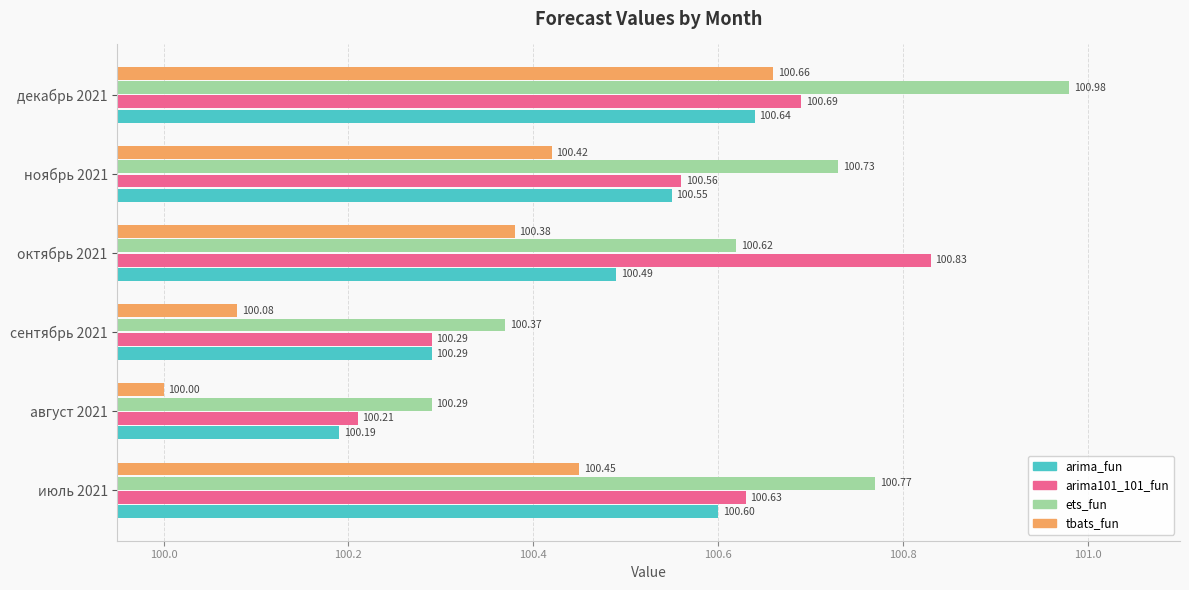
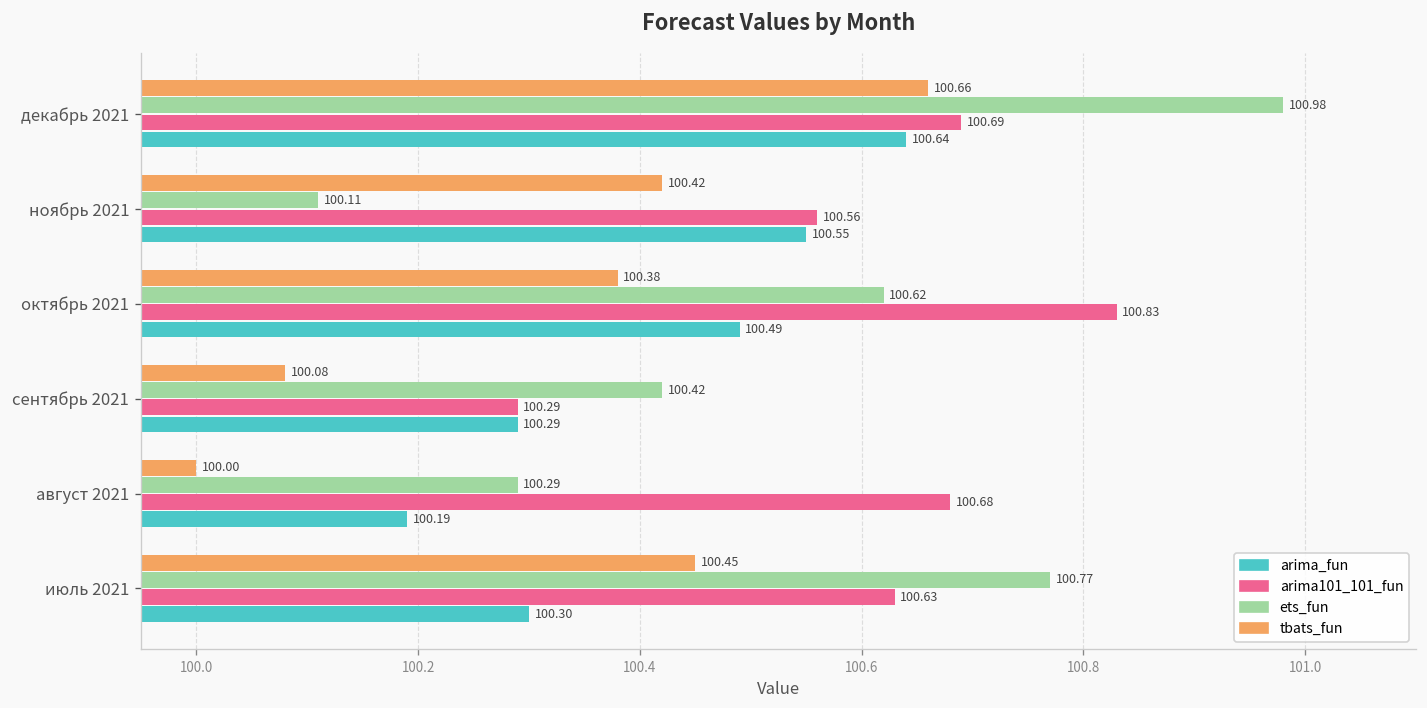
  {
    "arima_fun": {
      "декабрь 2021": 100.64,
      "ноябрь 2021": 100.55,
      "октябрь 2021": 100.49,
      "сентябрь 2021": 100.29,
      "август 2021": 100.19,
-     "июль 2021": 100.60
+     "июль 2021": 100.30
    },
    "arima101_101_fun": {
      "декабрь 2021": 100.69,
      "ноябрь 2021": 100.56,
      "октябрь 2021": 100.83,
      "сентябрь 2021": 100.29,
-     "август 2021": 100.21,
+     "август 2021": 100.68,
      "июль 2021": 100.63
    },
    "ets_fun": {
      "декабрь 2021": 100.98,
-     "ноябрь 2021": 100.73,
+     "ноябрь 2021": 100.11,
      "октябрь 2021": 100.62,
-     "сентябрь 2021": 100.37,
+     "сентябрь 2021": 100.42,
      "август 2021": 100.29,
      "июль 2021": 100.77
    },
    "tbats_fun": {
      "декабрь 2021": 100.66,
      "ноябрь 2021": 100.42,
      "октябрь 2021": 100.38,
      "сентябрь 2021": 100.08,
      "август 2021": 100.00,
      "июль 2021": 100.45
    }
  }
